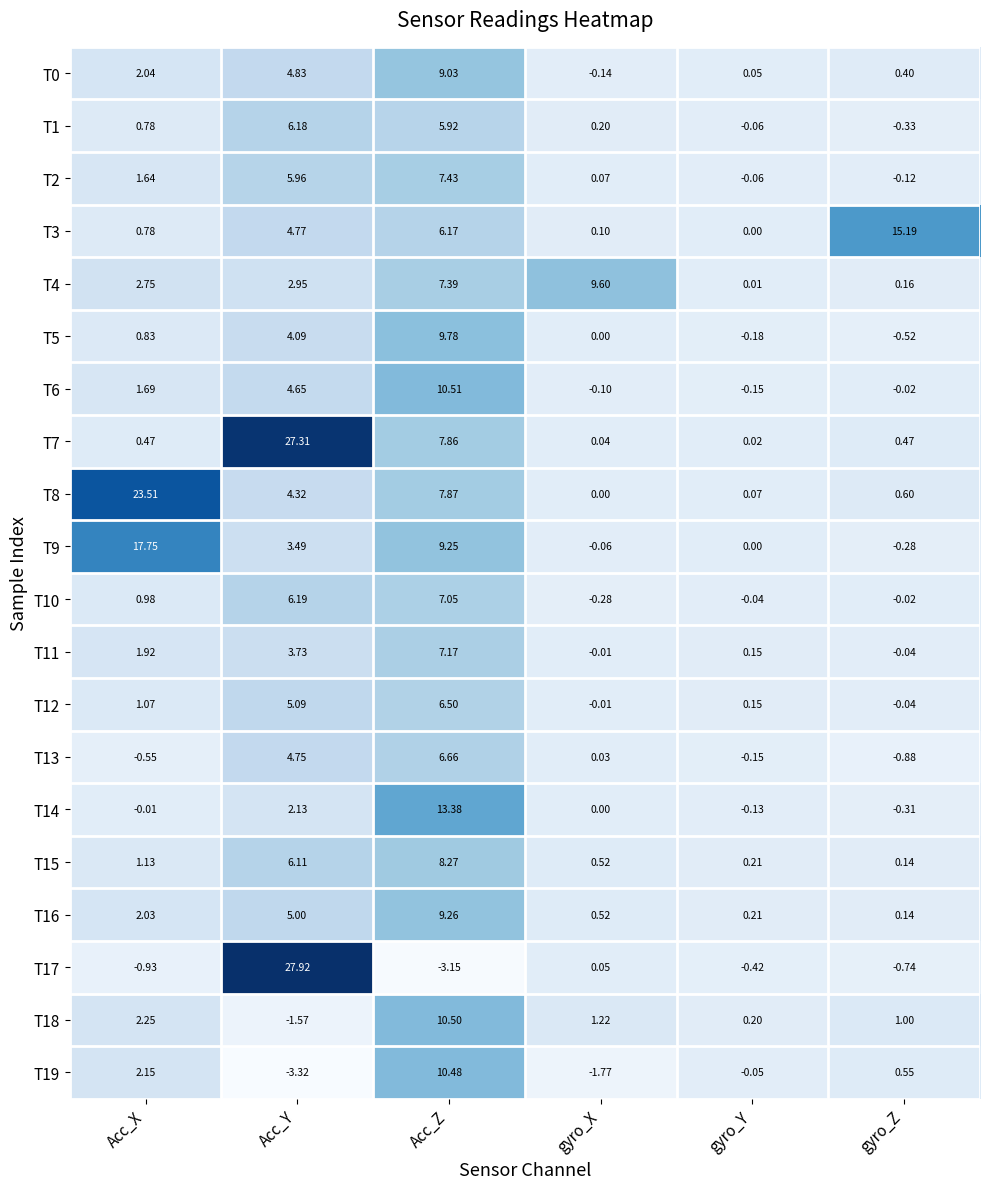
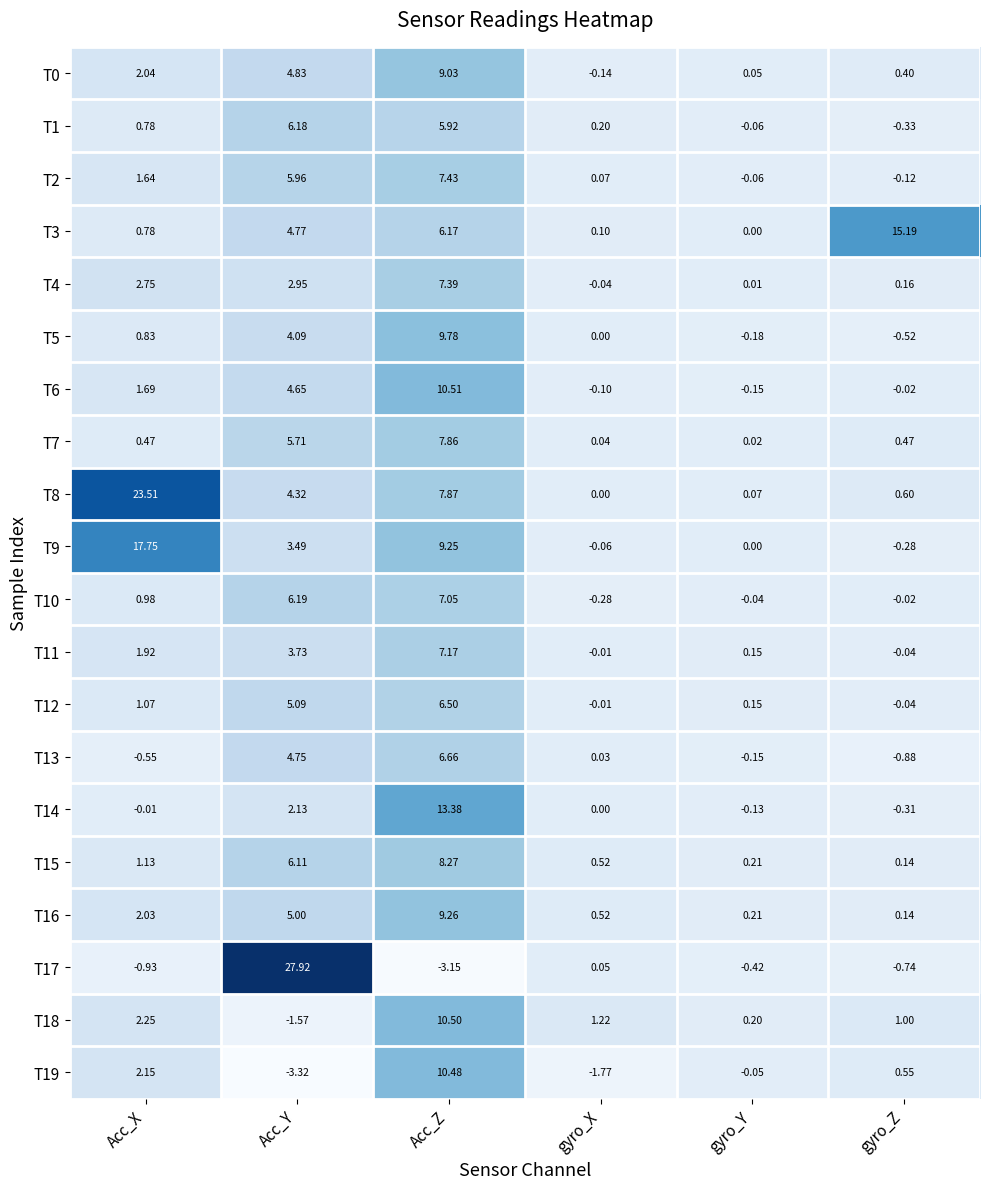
  {
    "T0": {
      "Acc_X": 2.04,
      "Acc_Y": 4.83,
      "Acc_Z": 9.03,
      "gyro_X": -0.14,
      "gyro_Y": 0.05,
      "gyro_Z": 0.40
    },
    "T1": {
      "Acc_X": 0.78,
      "Acc_Y": 6.18,
      "Acc_Z": 5.92,
      "gyro_X": 0.20,
      "gyro_Y": -0.06,
      "gyro_Z": -0.33
    },
    "T2": {
      "Acc_X": 1.64,
      "Acc_Y": 5.96,
      "Acc_Z": 7.43,
      "gyro_X": 0.07,
      "gyro_Y": -0.06,
      "gyro_Z": -0.12
    },
    "T3": {
      "Acc_X": 0.78,
      "Acc_Y": 4.77,
      "Acc_Z": 6.17,
      "gyro_X": 0.10,
      "gyro_Y": 0.00,
      "gyro_Z": 15.19
    },
    "T4": {
      "Acc_X": 2.75,
      "Acc_Y": 2.95,
      "Acc_Z": 7.39,
-     "gyro_X": 9.60,
+     "gyro_X": -0.04,
      "gyro_Y": 0.01,
      "gyro_Z": 0.16
    },
    "T5": {
      "Acc_X": 0.83,
      "Acc_Y": 4.09,
      "Acc_Z": 9.78,
      "gyro_X": 0.00,
      "gyro_Y": -0.18,
      "gyro_Z": -0.52
    },
    "T6": {
      "Acc_X": 1.69,
      "Acc_Y": 4.65,
      "Acc_Z": 10.51,
      "gyro_X": -0.10,
      "gyro_Y": -0.15,
      "gyro_Z": -0.02
    },
    "T7": {
      "Acc_X": 0.47,
-     "Acc_Y": 27.31,
+     "Acc_Y": 5.71,
      "Acc_Z": 7.86,
      "gyro_X": 0.04,
      "gyro_Y": 0.02,
      "gyro_Z": 0.47
    },
    "T8": {
      "Acc_X": 23.51,
      "Acc_Y": 4.32,
      "Acc_Z": 7.87,
      "gyro_X": 0.00,
      "gyro_Y": 0.07,
      "gyro_Z": 0.60
    },
    "T9": {
      "Acc_X": 17.75,
      "Acc_Y": 3.49,
      "Acc_Z": 9.25,
      "gyro_X": -0.06,
      "gyro_Y": 0.00,
      "gyro_Z": -0.28
    },
    "T10": {
      "Acc_X": 0.98,
      "Acc_Y": 6.19,
      "Acc_Z": 7.05,
      "gyro_X": -0.28,
      "gyro_Y": -0.04,
      "gyro_Z": -0.02
    },
    "T11": {
      "Acc_X": 1.92,
      "Acc_Y": 3.73,
      "Acc_Z": 7.17,
      "gyro_X": -0.01,
      "gyro_Y": 0.15,
      "gyro_Z": -0.04
    },
    "T12": {
      "Acc_X": 1.07,
      "Acc_Y": 5.09,
      "Acc_Z": 6.50,
      "gyro_X": -0.01,
      "gyro_Y": 0.15,
      "gyro_Z": -0.04
    },
    "T13": {
      "Acc_X": -0.55,
      "Acc_Y": 4.75,
      "Acc_Z": 6.66,
      "gyro_X": 0.03,
      "gyro_Y": -0.15,
      "gyro_Z": -0.88
    },
    "T14": {
      "Acc_X": -0.01,
      "Acc_Y": 2.13,
      "Acc_Z": 13.38,
      "gyro_X": 0.00,
      "gyro_Y": -0.13,
      "gyro_Z": -0.31
    },
    "T15": {
      "Acc_X": 1.13,
      "Acc_Y": 6.11,
      "Acc_Z": 8.27,
      "gyro_X": 0.52,
      "gyro_Y": 0.21,
      "gyro_Z": 0.14
    },
    "T16": {
      "Acc_X": 2.03,
      "Acc_Y": 5.00,
      "Acc_Z": 9.26,
      "gyro_X": 0.52,
      "gyro_Y": 0.21,
      "gyro_Z": 0.14
    },
    "T17": {
      "Acc_X": -0.93,
      "Acc_Y": 27.92,
      "Acc_Z": -3.15,
      "gyro_X": 0.05,
      "gyro_Y": -0.42,
      "gyro_Z": -0.74
    },
    "T18": {
      "Acc_X": 2.25,
      "Acc_Y": -1.57,
      "Acc_Z": 10.50,
      "gyro_X": 1.22,
      "gyro_Y": 0.20,
      "gyro_Z": 1.00
    },
    "T19": {
      "Acc_X": 2.15,
      "Acc_Y": -3.32,
      "Acc_Z": 10.48,
      "gyro_X": -1.77,
      "gyro_Y": -0.05,
      "gyro_Z": 0.55
    }
  }
